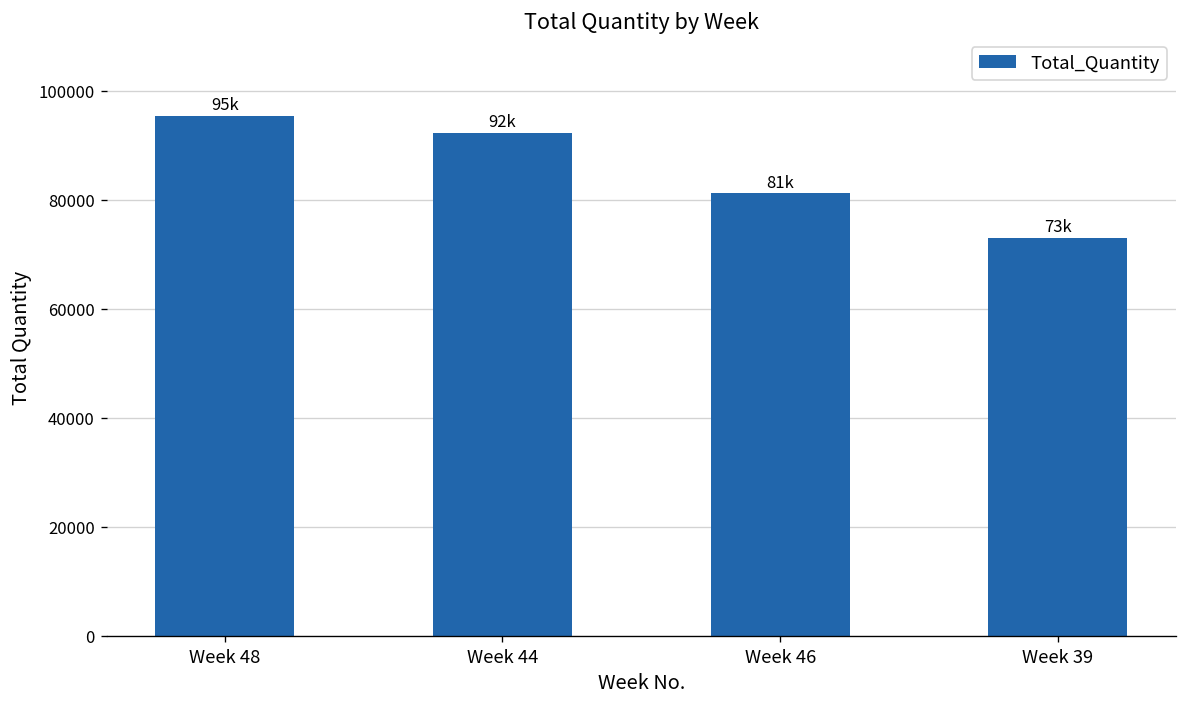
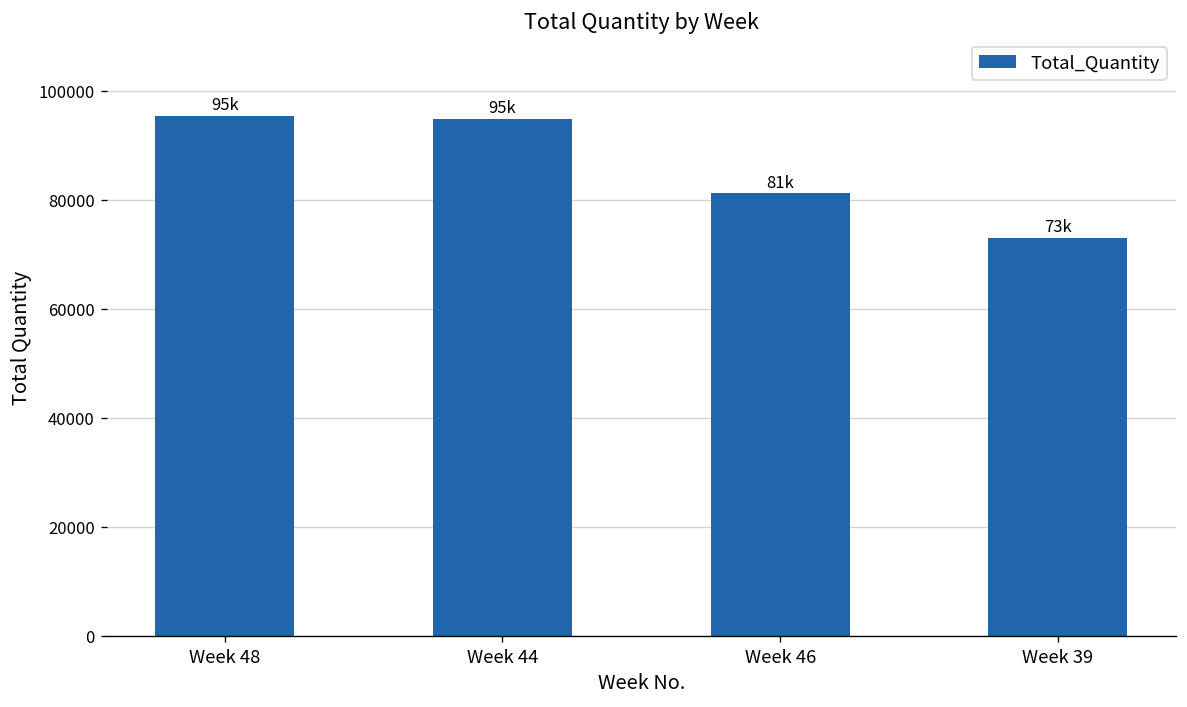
  {
    "Week 48": "95k",
-   "Week 44": "92k",
+   "Week 44": "95k",
    "Week 46": "81k",
    "Week 39": "73k"
  }
